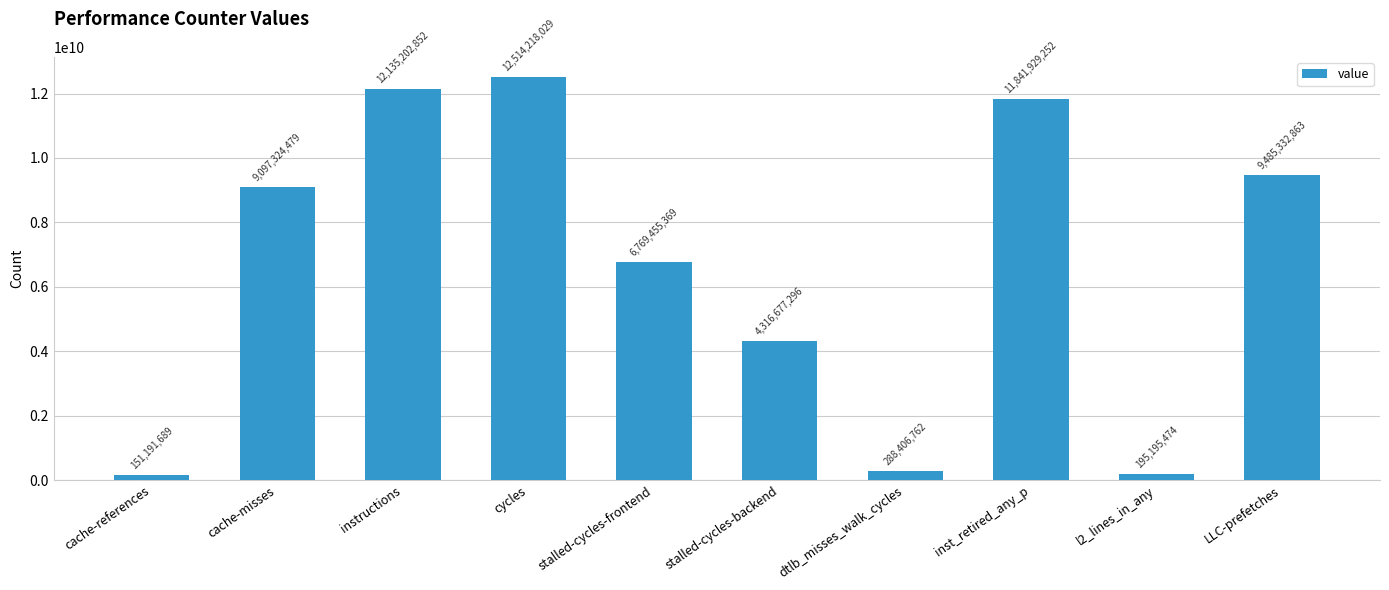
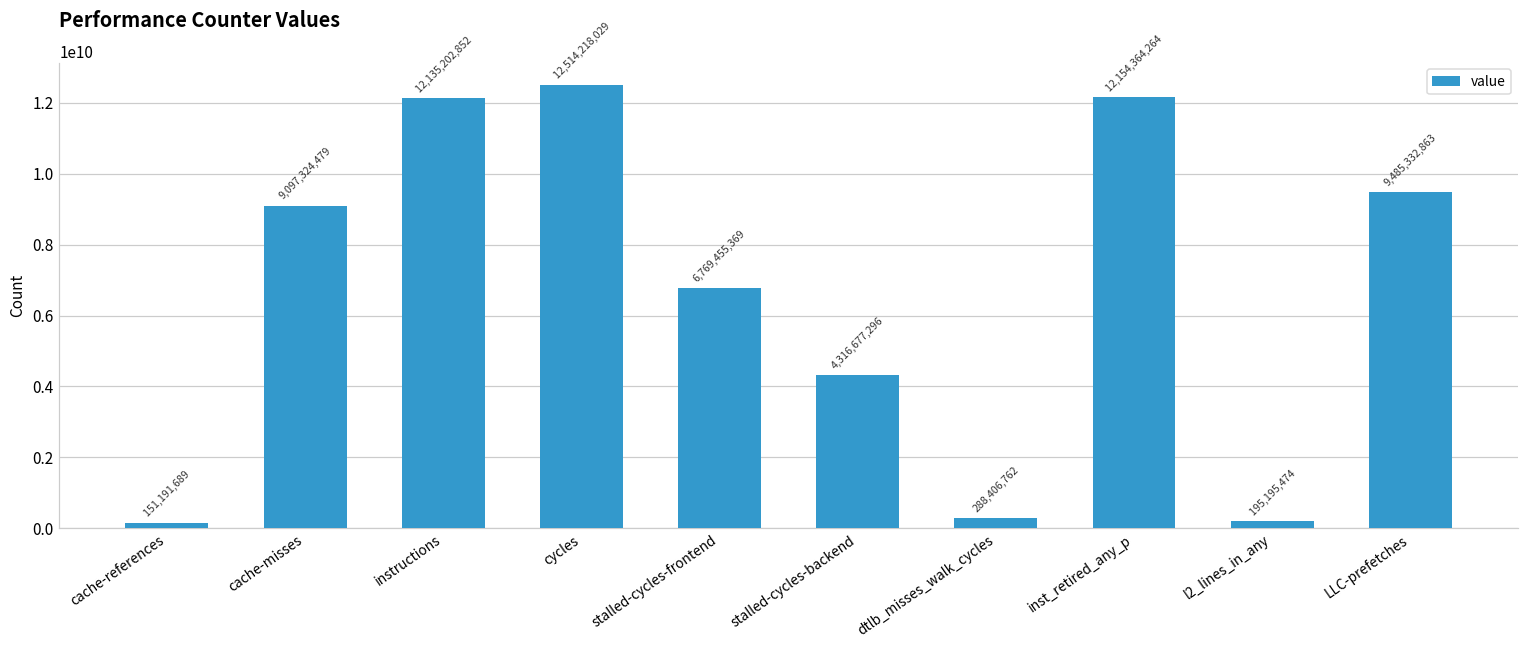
  {
    "cache-references": "151,191,689",
    "cache-misses": "9,097,324,479",
    "instructions": "12,135,202,852",
    "cycles": "12,514,218,029",
    "stalled-cycles-frontend": "6,769,455,369",
    "stalled-cycles-backend": "4,316,677,296",
    "dtlb_misses_walk_cycles": "288,406,762",
-   "inst_retired_any_p": "11,841,929,252",
+   "inst_retired_any_p": "12,154,364,264",
    "l2_lines_in_any": "195,195,474",
    "LLC-prefetches": "9,485,332,863"
  }
